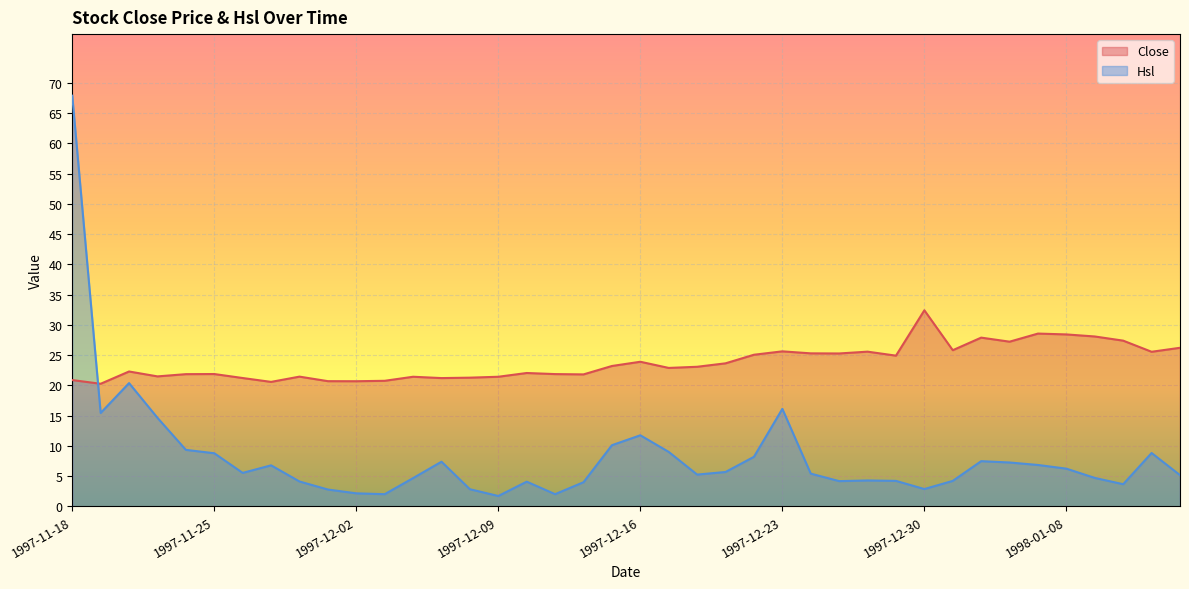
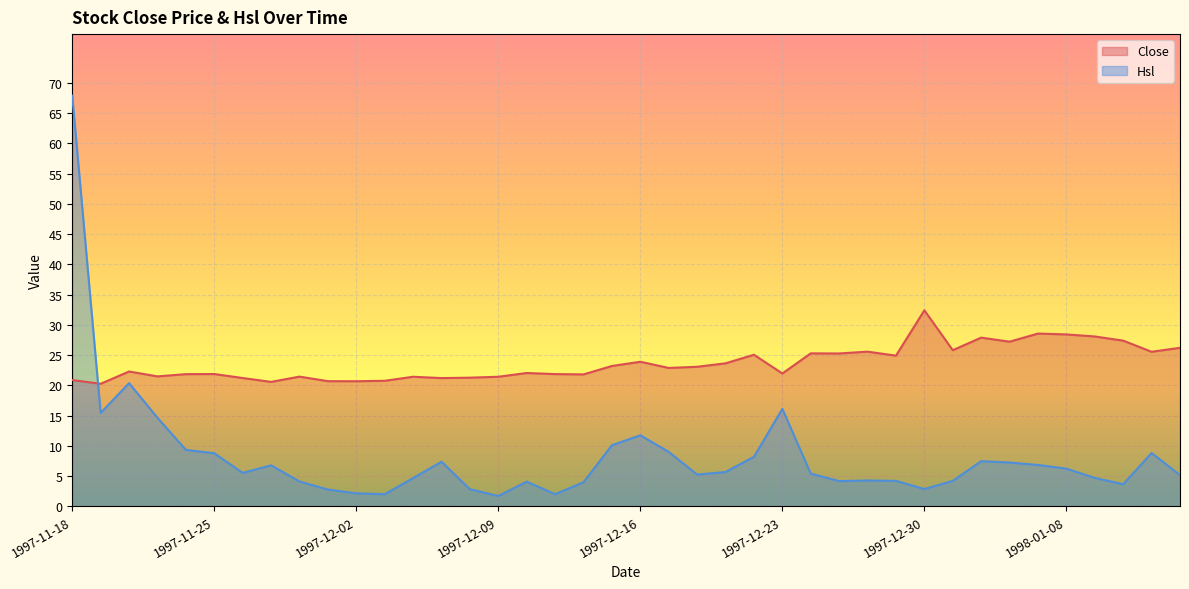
  {
    "Close": {
      "1997-11-18": 21,
      "1997-11-25": 22,
      "1997-12-02": 21,
      "1997-12-09": 21,
      "1997-12-16": 24,
-     "1997-12-23": 26,
+     "1997-12-23": 22,
      "1997-12-30": 32,
      "1998-01-08": 28
    },
    "Hsl": {
      "1997-11-18": 68,
      "1997-11-25": 9,
      "1997-12-02": 2,
      "1997-12-09": 2,
      "1997-12-16": 12,
      "1997-12-23": 16,
      "1997-12-30": 3,
      "1998-01-08": 6
    }
  }
